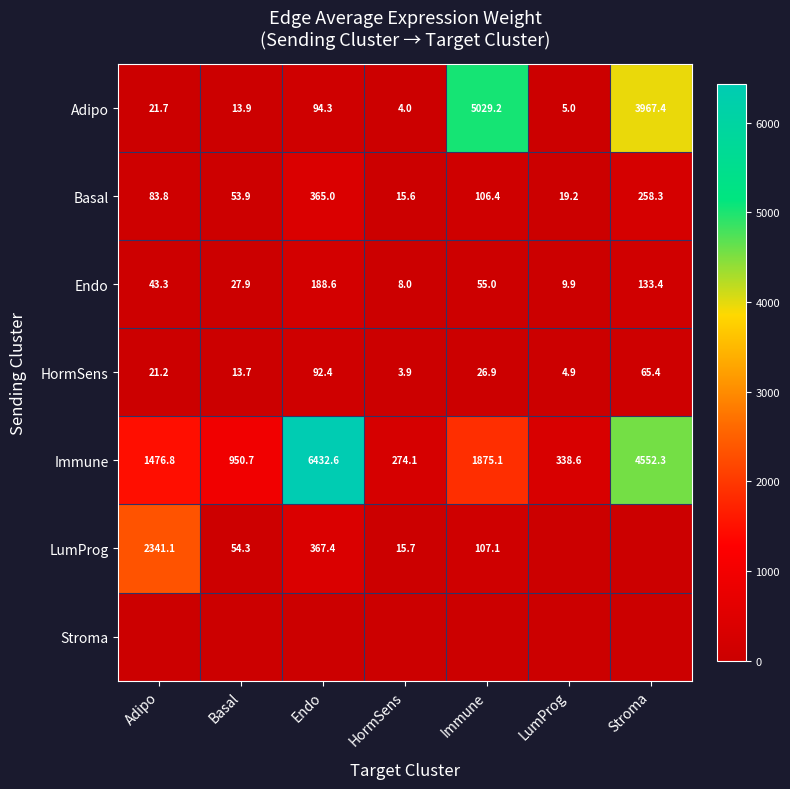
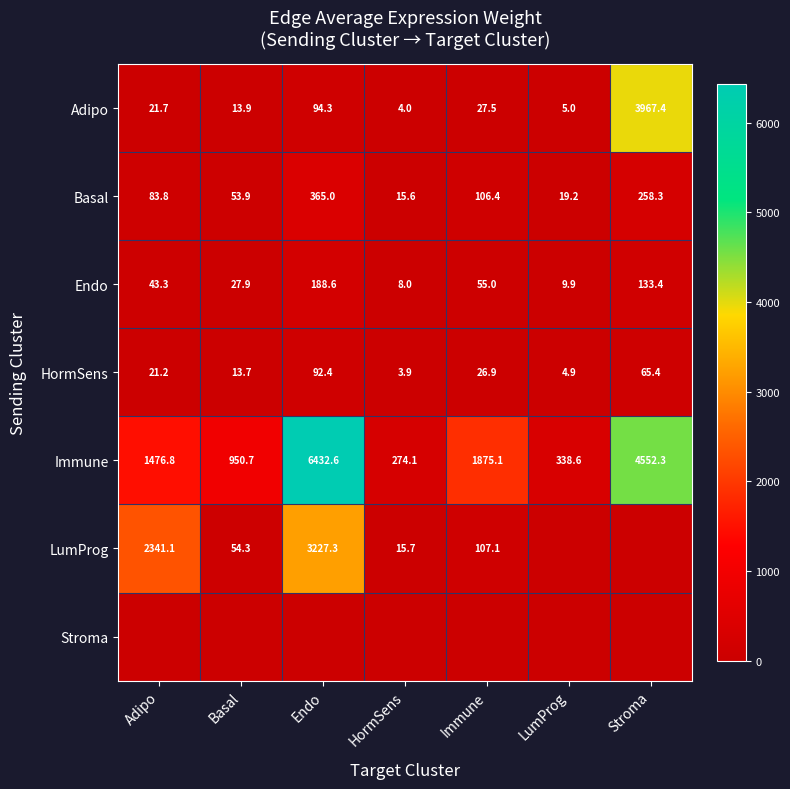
  {
    "Adipo": {
-     "Immune": 5029.2
+     "Immune": 27.5
    },
    "LumProg": {
-     "Endo": 367.4
+     "Endo": 3227.3
    }
  }
